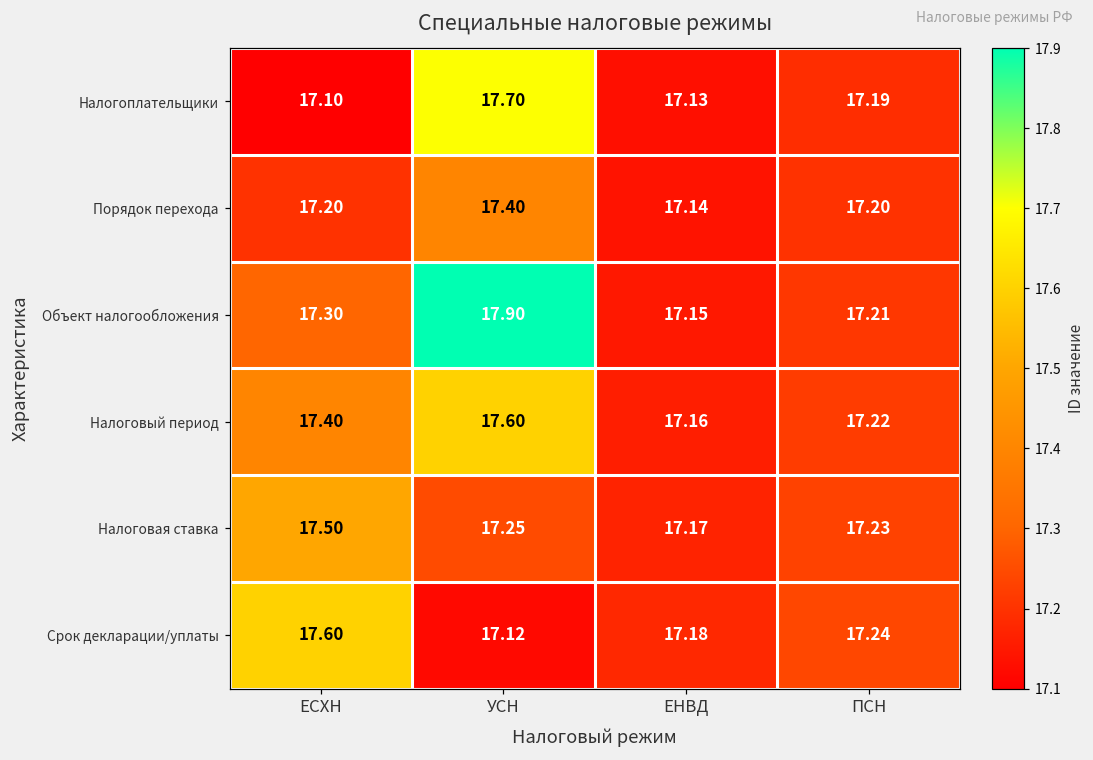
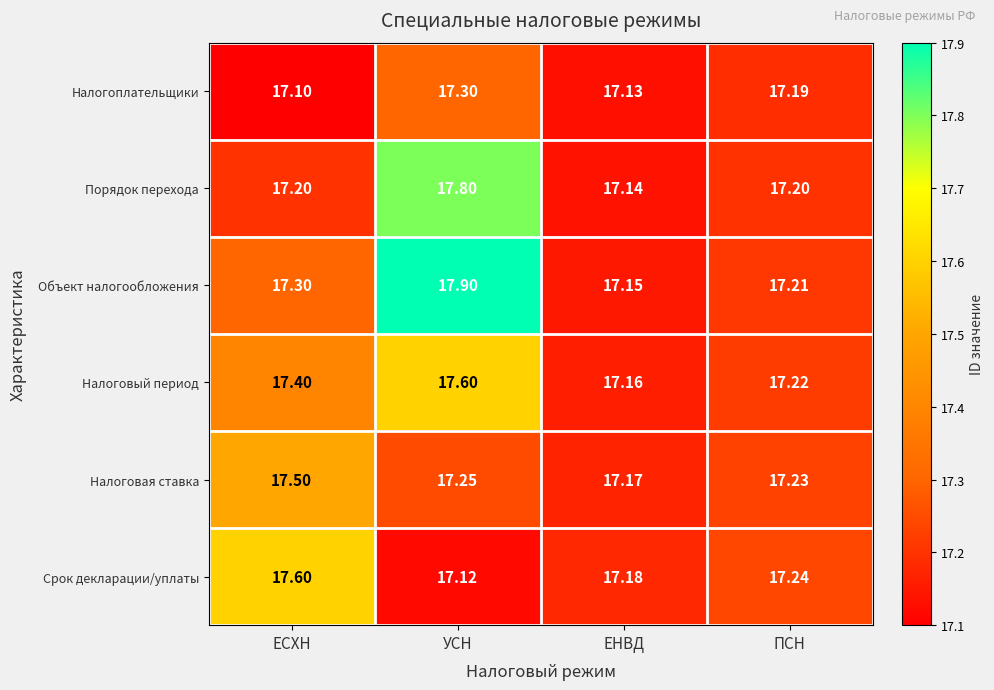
  {
    "Налогоплательщики": {
      "ЕСХН": 17.10,
-     "УСН": 17.70,
+     "УСН": 17.30,
      "ЕНВД": 17.13,
      "ПСН": 17.19
    },
    "Порядок перехода": {
      "ЕСХН": 17.20,
-     "УСН": 17.40,
+     "УСН": 17.80,
      "ЕНВД": 17.14,
      "ПСН": 17.20
    },
    "Объект налогообложения": {
      "ЕСХН": 17.30,
      "УСН": 17.90,
      "ЕНВД": 17.15,
      "ПСН": 17.21
    },
    "Налоговый период": {
      "ЕСХН": 17.40,
      "УСН": 17.60,
      "ЕНВД": 17.16,
      "ПСН": 17.22
    },
    "Налоговая ставка": {
      "ЕСХН": 17.50,
      "УСН": 17.25,
      "ЕНВД": 17.17,
      "ПСН": 17.23
    },
    "Срок декларации/уплаты": {
      "ЕСХН": 17.60,
      "УСН": 17.12,
      "ЕНВД": 17.18,
      "ПСН": 17.24
    }
  }
